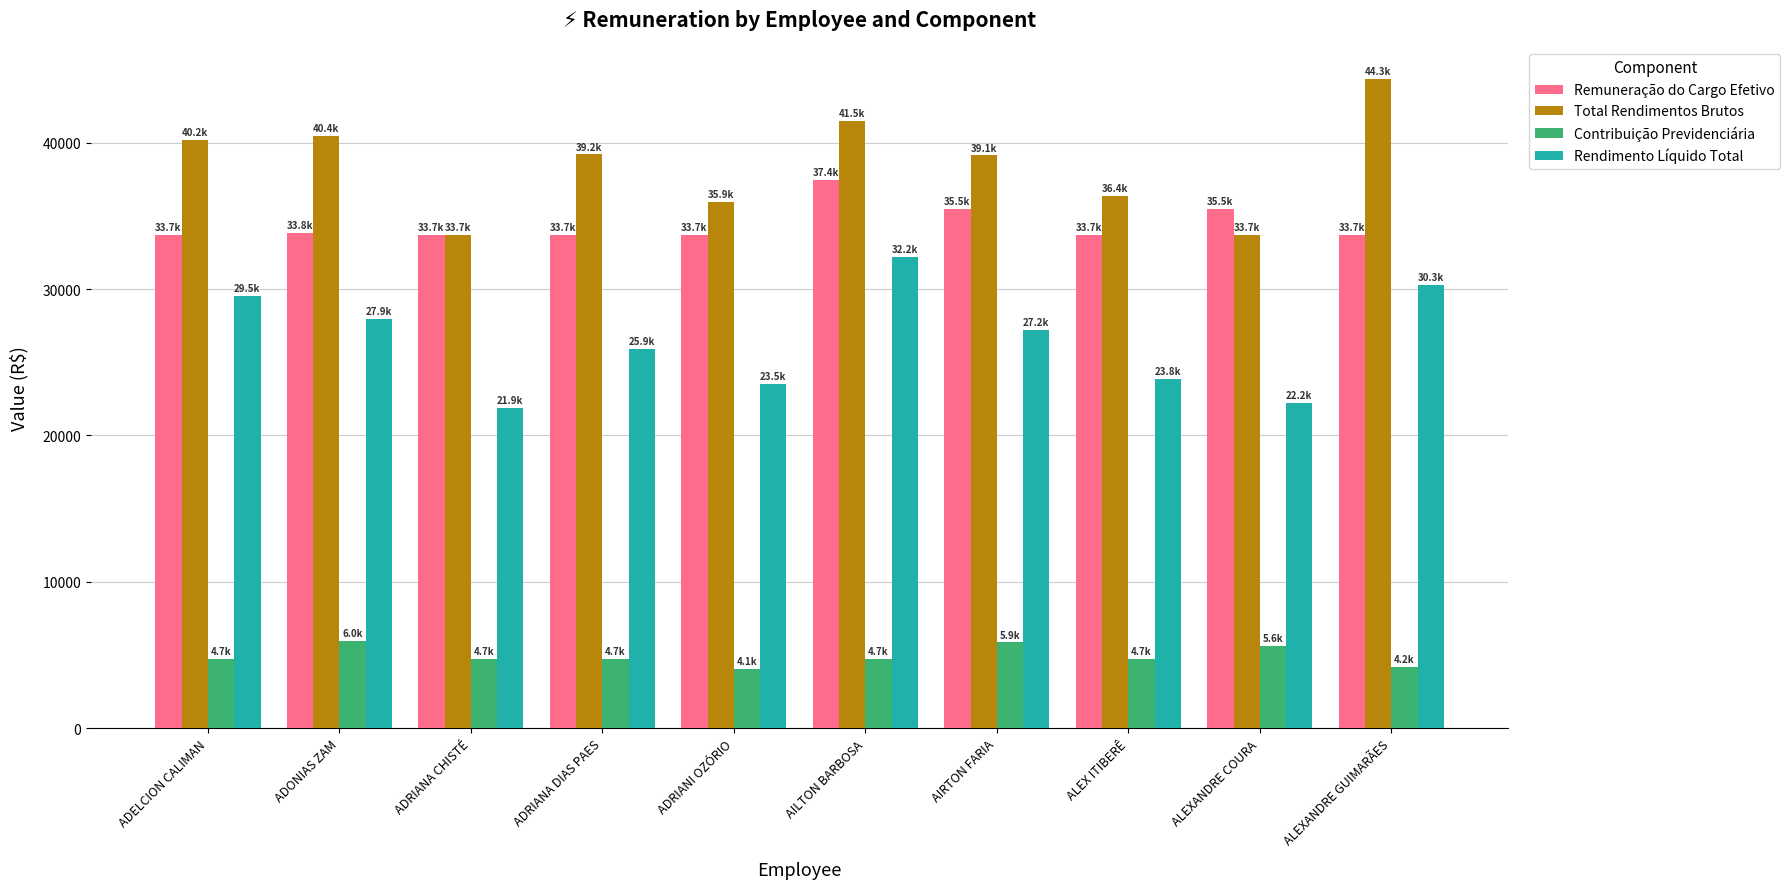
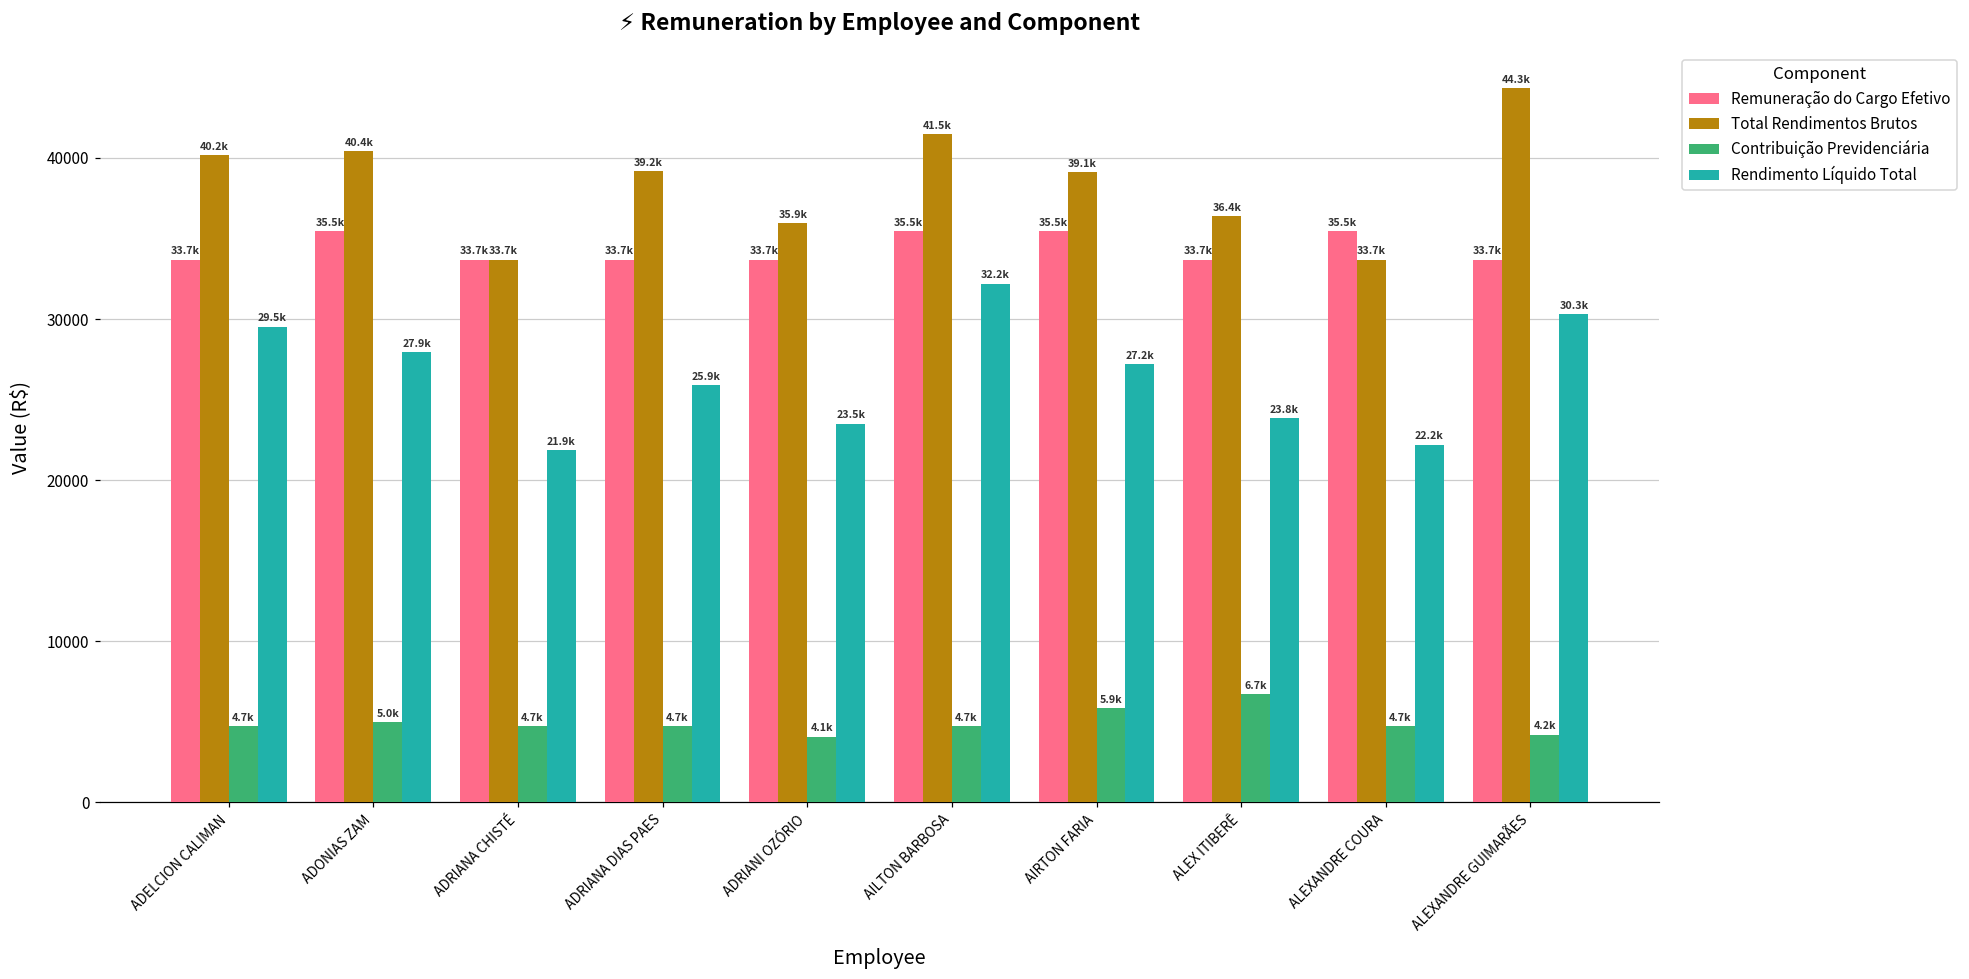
  {
    "Remuneração do Cargo Efetivo": {
      "ADELCION CALIMAN": "33.7k",
-     "ADONIAS ZAM": "33.8k",
+     "ADONIAS ZAM": "35.5k",
      "ADRIANA CHISTÉ": "33.7k",
      "ADRIANA DIAS PAES": "33.7k",
      "ADRIANI OZÓRIO": "33.7k",
-     "AILTON BARBOSA": "37.4k",
+     "AILTON BARBOSA": "35.5k",
      "AIRTON FARIA": "35.5k",
      "ALEX ITIBERÊ": "33.7k",
      "ALEXANDRE COURA": "35.5k",
      "ALEXANDRE GUIMARÃES": "33.7k"
    },
    "Total Rendimentos Brutos": {
      "ADELCION CALIMAN": "40.2k",
      "ADONIAS ZAM": "40.4k",
      "ADRIANA CHISTÉ": "33.7k",
      "ADRIANA DIAS PAES": "39.2k",
      "ADRIANI OZÓRIO": "35.9k",
      "AILTON BARBOSA": "41.5k",
      "AIRTON FARIA": "39.1k",
      "ALEX ITIBERÊ": "36.4k",
      "ALEXANDRE COURA": "33.7k",
      "ALEXANDRE GUIMARÃES": "44.3k"
    },
    "Contribuição Previdenciária": {
      "ADELCION CALIMAN": "4.7k",
-     "ADONIAS ZAM": "6.0k",
+     "ADONIAS ZAM": "5.0k",
      "ADRIANA CHISTÉ": "4.7k",
      "ADRIANA DIAS PAES": "4.7k",
      "ADRIANI OZÓRIO": "4.1k",
      "AILTON BARBOSA": "4.7k",
      "AIRTON FARIA": "5.9k",
-     "ALEX ITIBERÊ": "4.7k",
-     "ALEXANDRE COURA": "5.6k",
+     "ALEX ITIBERÊ": "6.7k",
+     "ALEXANDRE COURA": "4.7k",
      "ALEXANDRE GUIMARÃES": "4.2k"
    },
    "Rendimento Líquido Total": {
      "ADELCION CALIMAN": "29.5k",
      "ADONIAS ZAM": "27.9k",
      "ADRIANA CHISTÉ": "21.9k",
      "ADRIANA DIAS PAES": "25.9k",
      "ADRIANI OZÓRIO": "23.5k",
      "AILTON BARBOSA": "32.2k",
      "AIRTON FARIA": "27.2k",
      "ALEX ITIBERÊ": "23.8k",
      "ALEXANDRE COURA": "22.2k",
      "ALEXANDRE GUIMARÃES": "30.3k"
    }
  }
